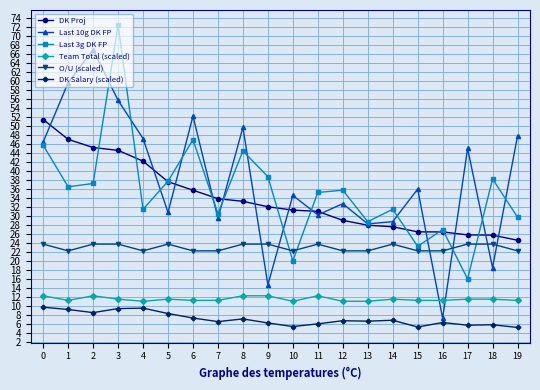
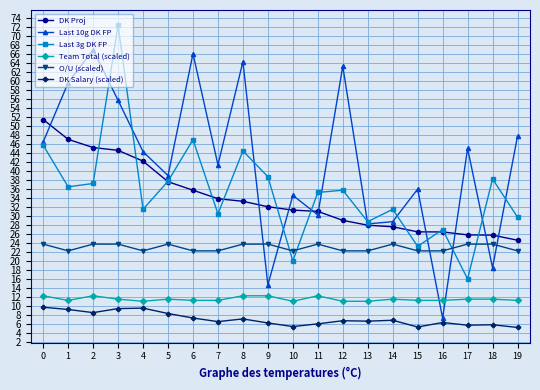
  {
    "Last 10g DK FP": {
      "0": 47,
      "3": 56,
-     "4": 47,
-     "5": 31,
-     "6": 52,
-     "7": 30,
-     "8": 50,
+     "4": 44,
+     "5": 39,
+     "6": 66,
+     "7": 41,
+     "8": 64,
      "9": 15,
      "10": 35,
      "11": 30,
-     "12": 33,
+     "12": 63,
      "14": 29,
      "15": 36,
      "16": 7,
      "17": 45,
      "18": 19,
      "19": 48
    }
  }
